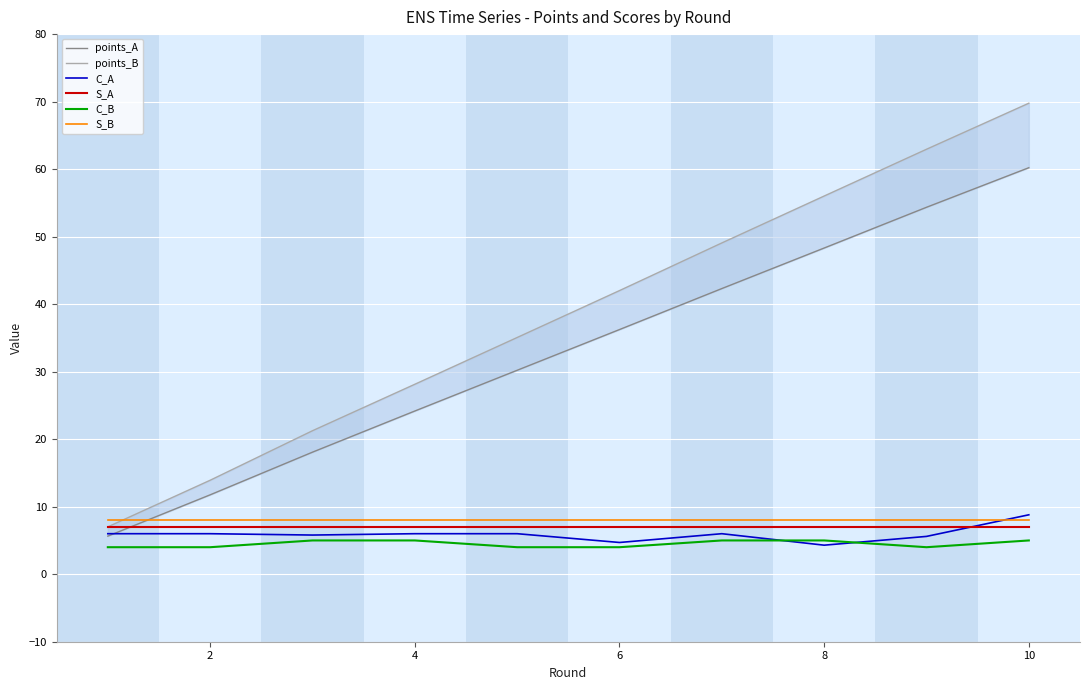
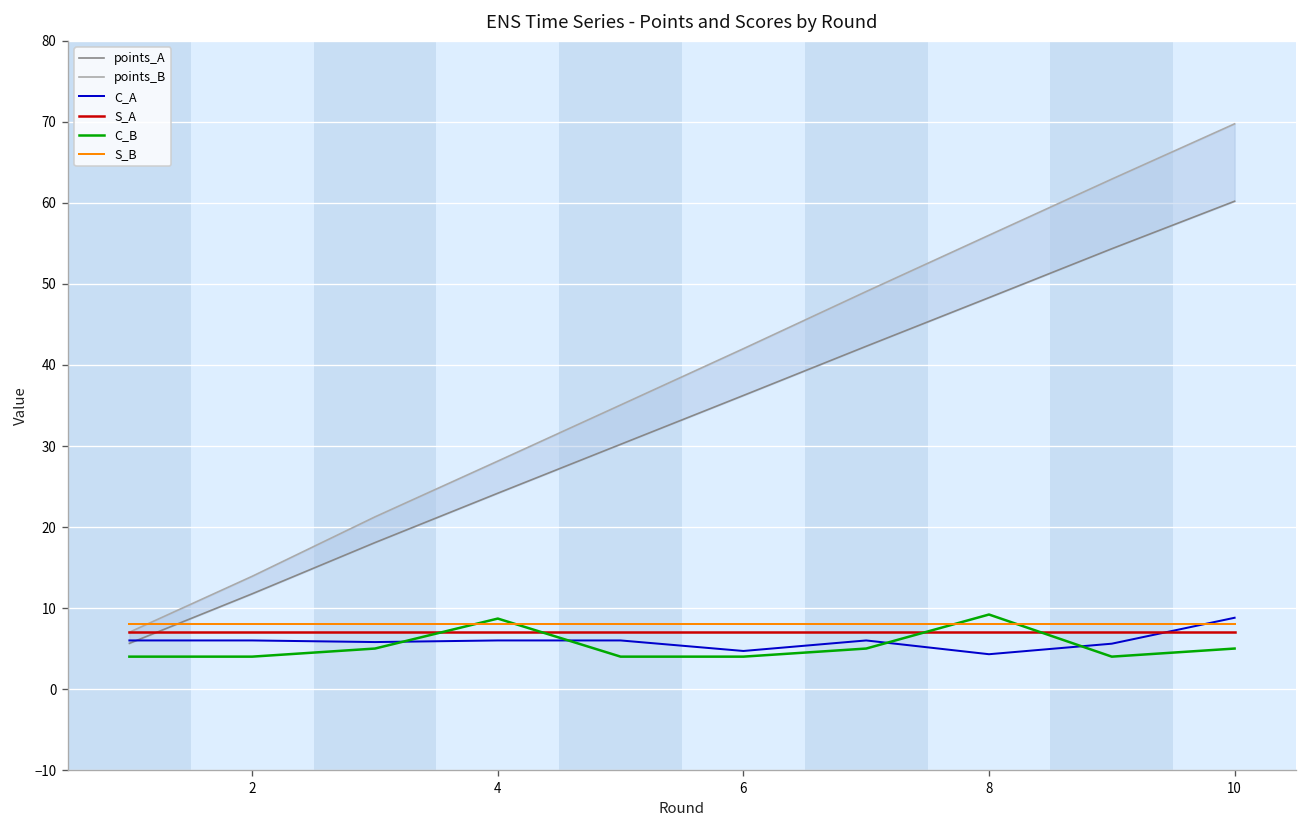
  {
    "C_A": {
      "2": 6,
      "4": 6,
      "6": 5,
      "8": 4,
      "10": 9
    },
    "S_A": {
      "2": 7,
      "4": 7,
      "6": 7,
      "8": 7,
      "10": 7
    },
    "C_B": {
      "2": 4,
-     "4": 5,
+     "4": 9,
      "6": 4,
-     "8": 5,
+     "8": 9,
      "10": 5
    },
    "S_B": {
      "2": 8,
      "4": 8,
      "6": 8,
      "8": 8,
      "10": 8
    }
  }
